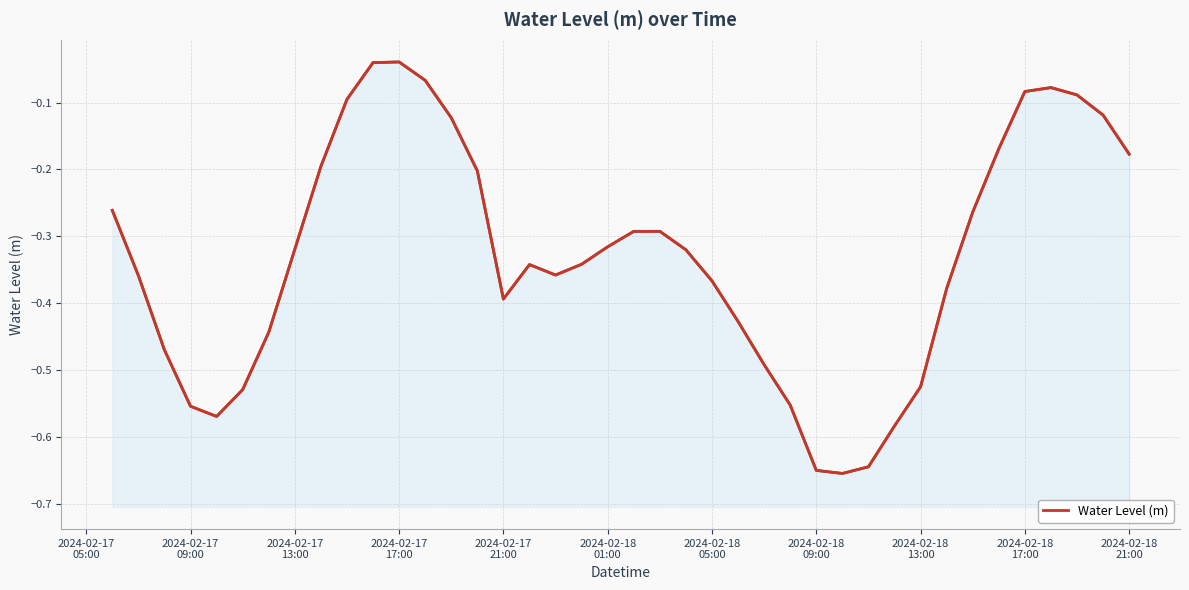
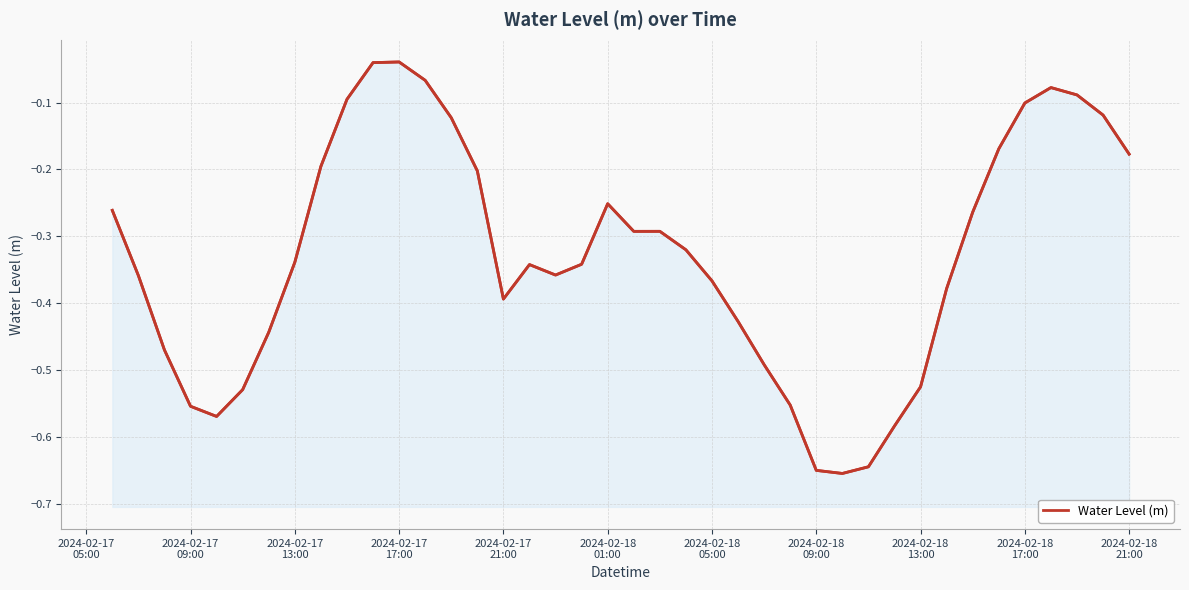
  {
    "2024-02-17 09:00": -0.55,
-   "2024-02-17 13:00": -0.32,
+   "2024-02-17 13:00": -0.34,
    "2024-02-17 17:00": -0.04,
    "2024-02-17 21:00": -0.39,
-   "2024-02-18 01:00": -0.32,
+   "2024-02-18 01:00": -0.25,
    "2024-02-18 05:00": -0.37,
    "2024-02-18 09:00": -0.65,
    "2024-02-18 13:00": -0.53,
-   "2024-02-18 17:00": -0.08,
+   "2024-02-18 17:00": -0.10,
    "2024-02-18 21:00": -0.18
  }
